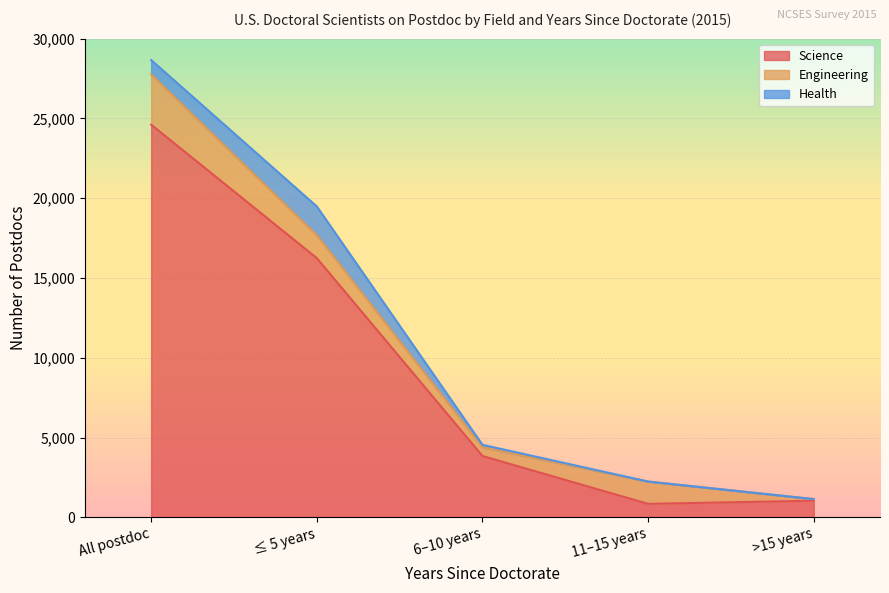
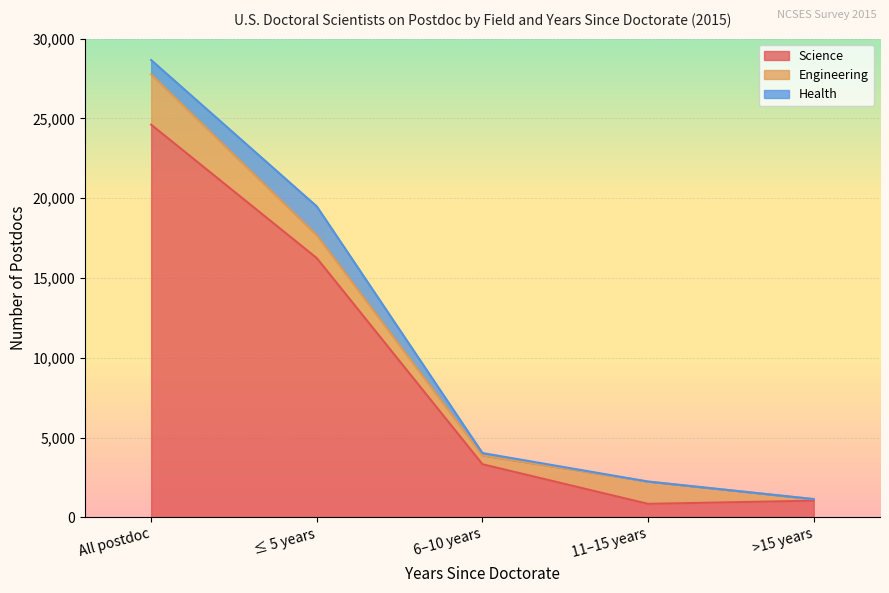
  {
    "Science": {
      "All postdoc": "24,600",
      "≤ 5 years": "16,200",
-     "6–10 years": "3,900",
+     "6–10 years": "3,300",
      "11–15 years": "900"
    },
    "Engineering": {
      "All postdoc": "3,200",
      "≤ 5 years": "1,400"
    },
    "Health": {
      "All postdoc": "900",
      "≤ 5 years": "1,800"
    }
  }
